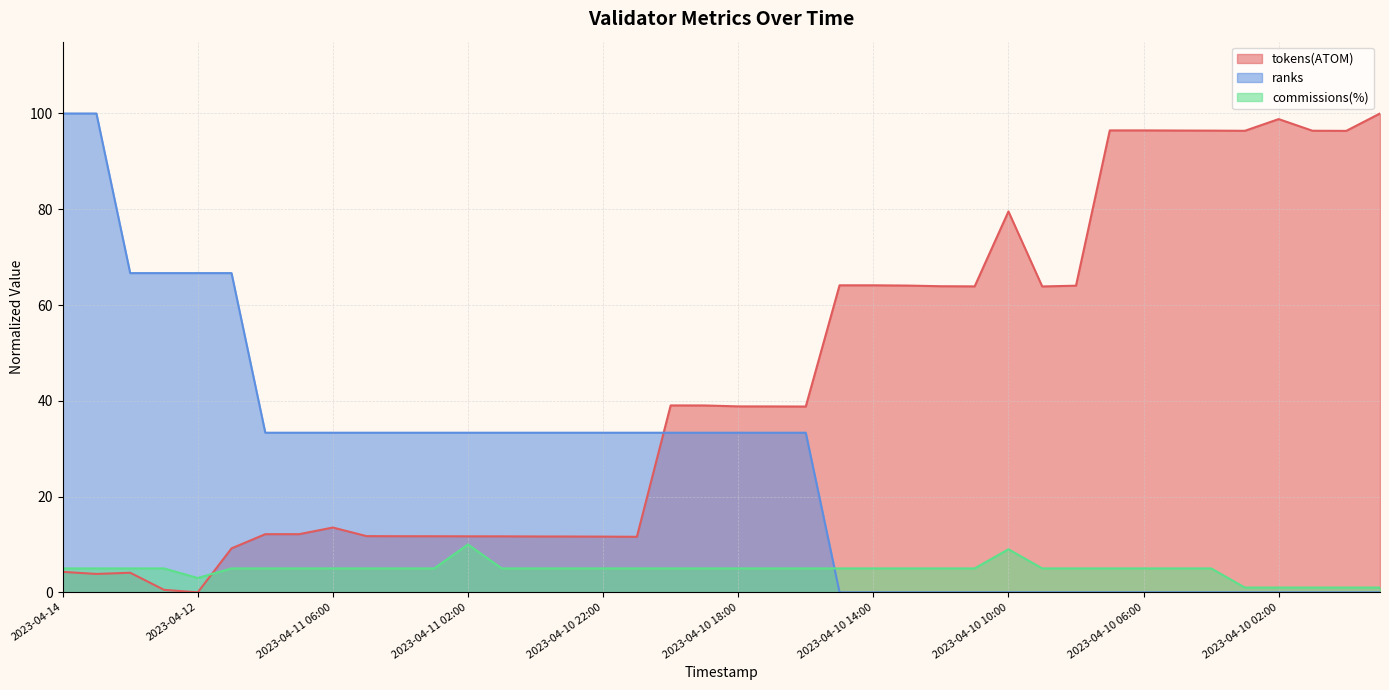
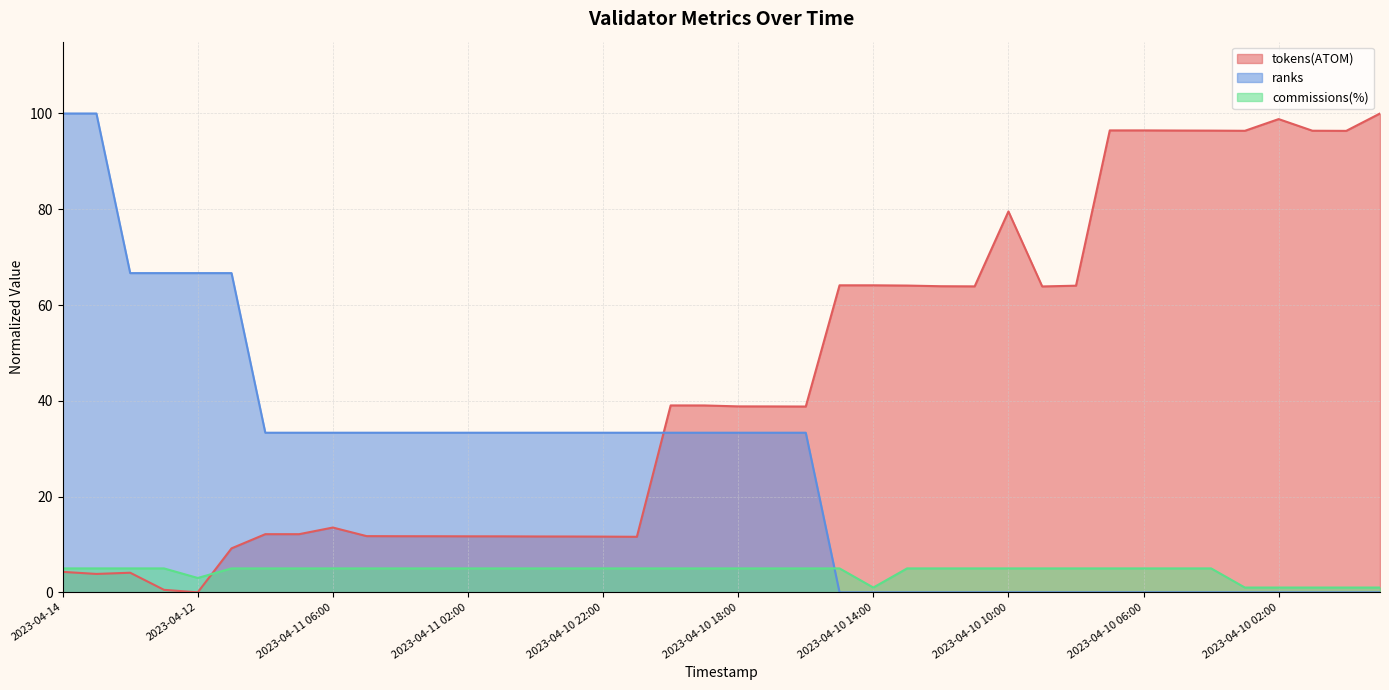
  {
    "tokens(ATOM)": {
      "2023-04-14": 4,
      "2023-04-12": 0,
      "2023-04-11 06:00": 14,
      "2023-04-11 02:00": 12,
      "2023-04-10 22:00": 12,
      "2023-04-10 18:00": 39,
      "2023-04-10 14:00": 64,
      "2023-04-10 10:00": 80,
      "2023-04-10 06:00": 96,
      "2023-04-10 02:00": 99
    },
    "ranks": {
      "2023-04-14": 100,
      "2023-04-12": 67,
      "2023-04-11 06:00": 33,
      "2023-04-11 02:00": 33,
      "2023-04-10 22:00": 33,
      "2023-04-10 18:00": 33,
      "2023-04-10 14:00": 0,
      "2023-04-10 10:00": 0,
      "2023-04-10 06:00": 0,
      "2023-04-10 02:00": 0
    },
    "commissions(%)": {
      "2023-04-14": 5,
      "2023-04-12": 3,
      "2023-04-11 06:00": 5,
-     "2023-04-11 02:00": 10,
+     "2023-04-11 02:00": 5,
      "2023-04-10 22:00": 5,
      "2023-04-10 18:00": 5,
-     "2023-04-10 14:00": 5,
-     "2023-04-10 10:00": 9,
+     "2023-04-10 14:00": 1,
+     "2023-04-10 10:00": 5,
      "2023-04-10 06:00": 5,
      "2023-04-10 02:00": 1
    }
  }
